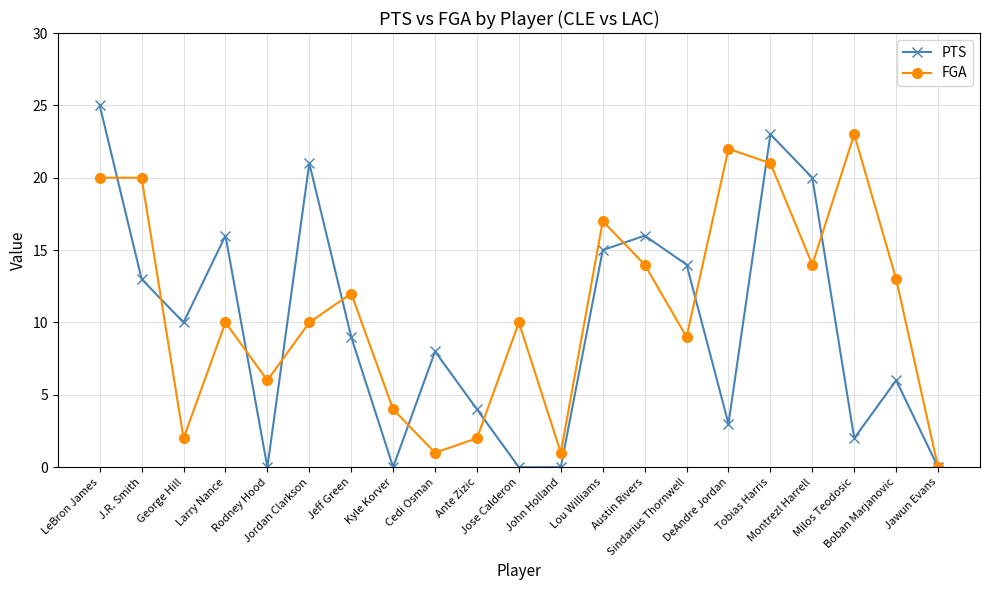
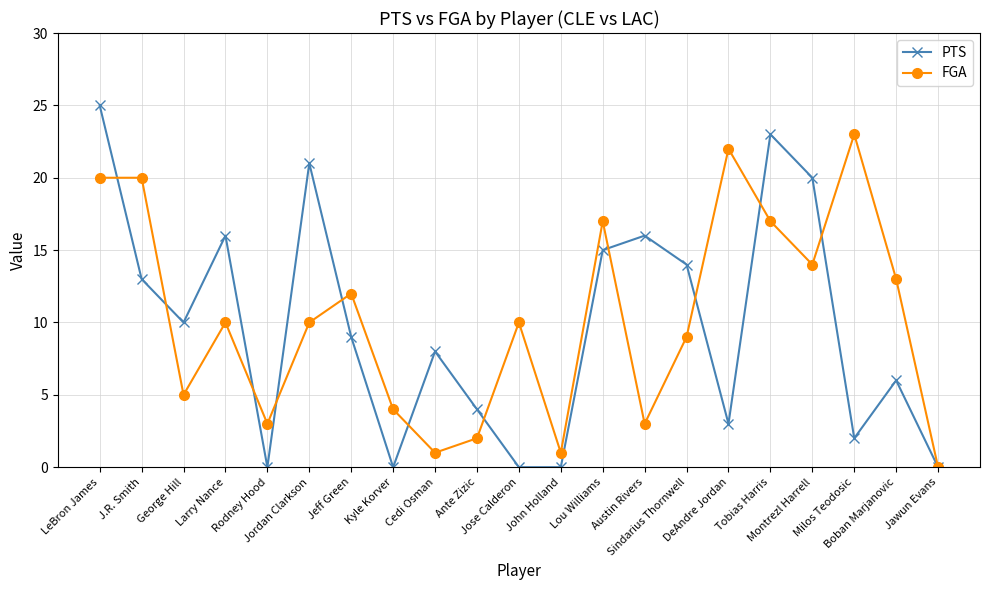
  {
    "PTS": {
      "LeBron James": 25,
      "J.R. Smith": 13,
      "George Hill": 10,
      "Larry Nance": 16,
      "Rodney Hood": 0,
      "Jordan Clarkson": 21,
      "Jeff Green": 9,
      "Kyle Korver": 0,
      "Cedi Osman": 8,
      "Ante Zizic": 4,
      "Jose Calderon": 0,
      "John Holland": 0,
      "Lou Williams": 15,
      "Austin Rivers": 16,
      "Sindarius Thornwell": 14,
      "DeAndre Jordan": 3,
      "Tobias Harris": 23,
      "Montrezl Harrell": 20,
      "Milos Teodosic": 2,
      "Boban Marjanovic": 6
    },
    "FGA": {
      "LeBron James": 20,
      "J.R. Smith": 20,
-     "George Hill": 2,
+     "George Hill": 5,
      "Larry Nance": 10,
-     "Rodney Hood": 6,
+     "Rodney Hood": 3,
      "Jordan Clarkson": 10,
      "Jeff Green": 12,
      "Kyle Korver": 4,
      "Cedi Osman": 1,
      "Ante Zizic": 2,
      "Jose Calderon": 10,
      "John Holland": 1,
      "Lou Williams": 17,
-     "Austin Rivers": 14,
+     "Austin Rivers": 3,
      "Sindarius Thornwell": 9,
      "DeAndre Jordan": 22,
-     "Tobias Harris": 21,
+     "Tobias Harris": 17,
      "Montrezl Harrell": 14,
      "Milos Teodosic": 23,
      "Boban Marjanovic": 13
    }
  }
